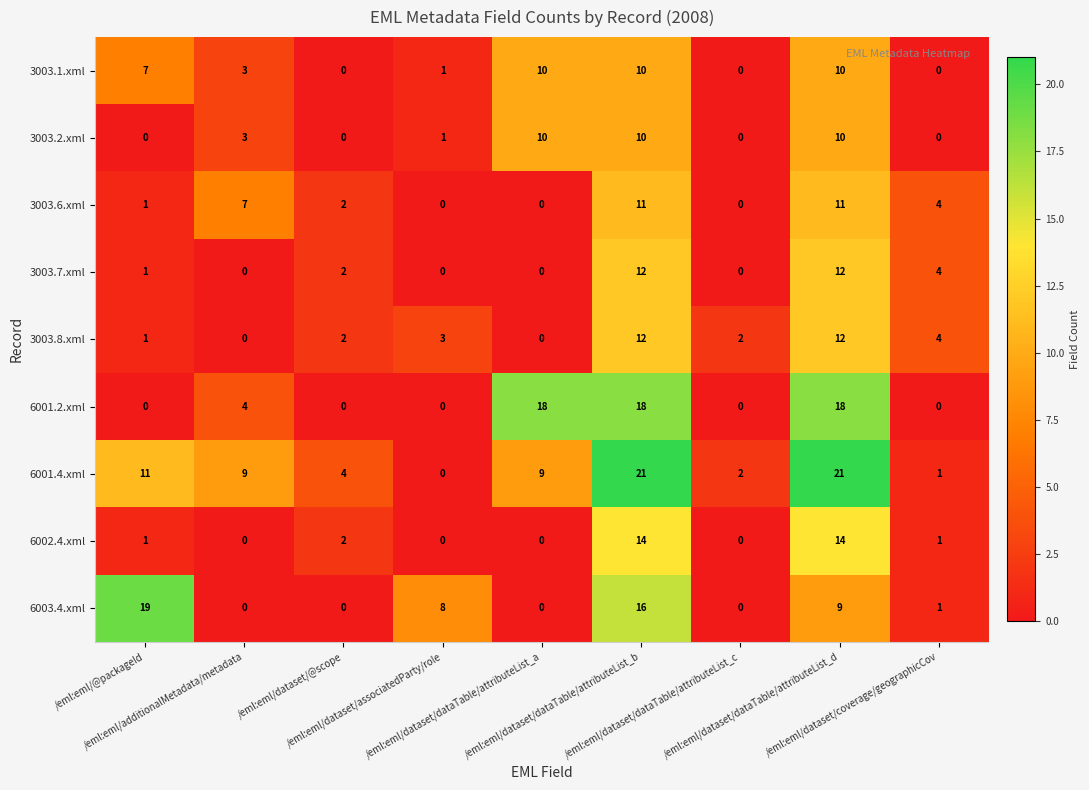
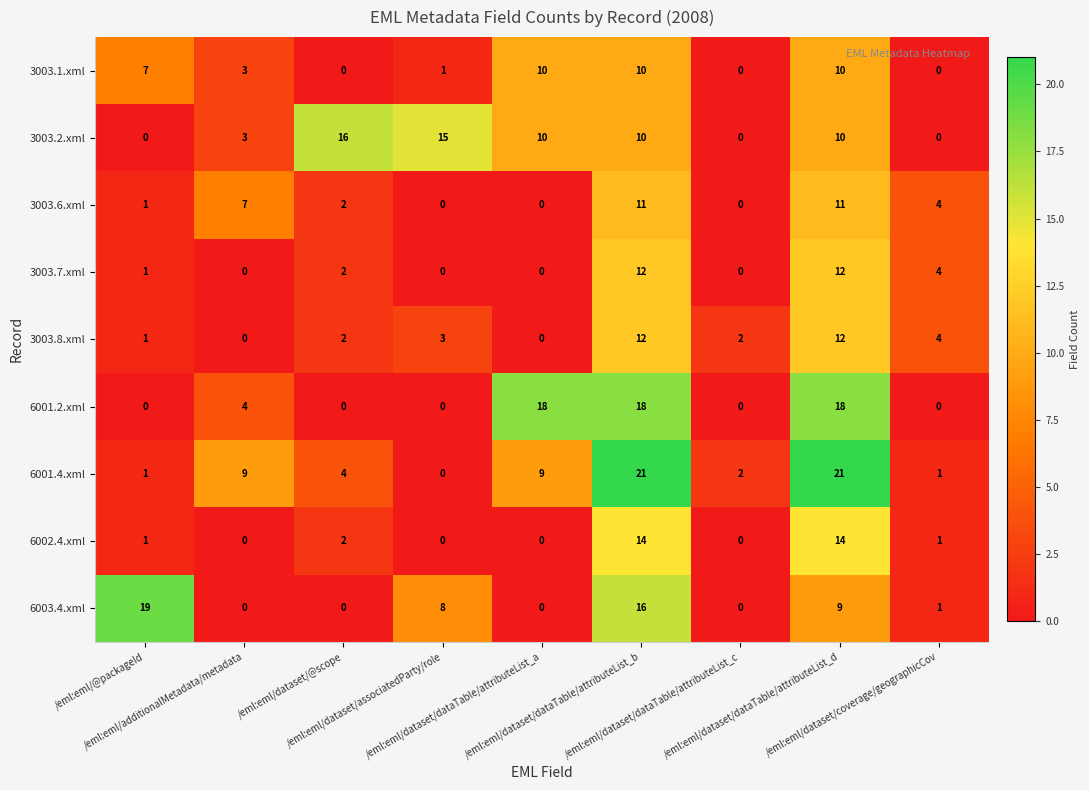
  {
    "3003.1.xml": {
      "/eml:eml/@packageId": 7,
      "/eml:eml/additionalMetadata/metadata": 3,
      "/eml:eml/dataset/@scope": 0,
      "/eml:eml/dataset/associatedParty/role": 1,
      "/eml:eml/dataset/dataTable/attributeList_a": 10,
      "/eml:eml/dataset/dataTable/attributeList_b": 10,
      "/eml:eml/dataset/dataTable/attributeList_c": 0,
      "/eml:eml/dataset/dataTable/attributeList_d": 10
    },
    "3003.2.xml": {
      "/eml:eml/@packageId": 0,
      "/eml:eml/additionalMetadata/metadata": 3,
-     "/eml:eml/dataset/@scope": 0,
-     "/eml:eml/dataset/associatedParty/role": 1,
+     "/eml:eml/dataset/@scope": 16,
+     "/eml:eml/dataset/associatedParty/role": 15,
      "/eml:eml/dataset/dataTable/attributeList_a": 10,
      "/eml:eml/dataset/dataTable/attributeList_b": 10,
      "/eml:eml/dataset/dataTable/attributeList_c": 0,
      "/eml:eml/dataset/dataTable/attributeList_d": 10,
      "/eml:eml/dataset/coverage/geographicCov": 0
    },
    "3003.6.xml": {
      "/eml:eml/@packageId": 1,
      "/eml:eml/additionalMetadata/metadata": 7,
      "/eml:eml/dataset/@scope": 2,
      "/eml:eml/dataset/associatedParty/role": 0,
      "/eml:eml/dataset/dataTable/attributeList_a": 0,
      "/eml:eml/dataset/dataTable/attributeList_b": 11,
      "/eml:eml/dataset/dataTable/attributeList_c": 0,
      "/eml:eml/dataset/dataTable/attributeList_d": 11,
      "/eml:eml/dataset/coverage/geographicCov": 4
    },
    "3003.7.xml": {
      "/eml:eml/@packageId": 1,
      "/eml:eml/additionalMetadata/metadata": 0,
      "/eml:eml/dataset/@scope": 2,
      "/eml:eml/dataset/associatedParty/role": 0,
      "/eml:eml/dataset/dataTable/attributeList_a": 0,
      "/eml:eml/dataset/dataTable/attributeList_b": 12,
      "/eml:eml/dataset/dataTable/attributeList_c": 0,
      "/eml:eml/dataset/dataTable/attributeList_d": 12,
      "/eml:eml/dataset/coverage/geographicCov": 4
    },
    "3003.8.xml": {
      "/eml:eml/@packageId": 1,
      "/eml:eml/additionalMetadata/metadata": 0,
      "/eml:eml/dataset/@scope": 2,
      "/eml:eml/dataset/associatedParty/role": 3,
      "/eml:eml/dataset/dataTable/attributeList_a": 0,
      "/eml:eml/dataset/dataTable/attributeList_b": 12,
      "/eml:eml/dataset/dataTable/attributeList_c": 2,
      "/eml:eml/dataset/dataTable/attributeList_d": 12,
      "/eml:eml/dataset/coverage/geographicCov": 4
    },
    "6001.2.xml": {
      "/eml:eml/@packageId": 0,
      "/eml:eml/additionalMetadata/metadata": 4,
      "/eml:eml/dataset/@scope": 0,
      "/eml:eml/dataset/associatedParty/role": 0,
      "/eml:eml/dataset/dataTable/attributeList_a": 18,
      "/eml:eml/dataset/dataTable/attributeList_b": 18,
      "/eml:eml/dataset/dataTable/attributeList_c": 0,
      "/eml:eml/dataset/dataTable/attributeList_d": 18,
      "/eml:eml/dataset/coverage/geographicCov": 0
    },
    "6001.4.xml": {
-     "/eml:eml/@packageId": 11,
+     "/eml:eml/@packageId": 1,
      "/eml:eml/additionalMetadata/metadata": 9,
      "/eml:eml/dataset/@scope": 4,
      "/eml:eml/dataset/associatedParty/role": 0,
      "/eml:eml/dataset/dataTable/attributeList_a": 9,
      "/eml:eml/dataset/dataTable/attributeList_b": 21,
      "/eml:eml/dataset/dataTable/attributeList_c": 2,
      "/eml:eml/dataset/dataTable/attributeList_d": 21,
      "/eml:eml/dataset/coverage/geographicCov": 1
    },
    "6002.4.xml": {
      "/eml:eml/@packageId": 1,
      "/eml:eml/additionalMetadata/metadata": 0,
      "/eml:eml/dataset/@scope": 2,
      "/eml:eml/dataset/associatedParty/role": 0,
      "/eml:eml/dataset/dataTable/attributeList_a": 0,
      "/eml:eml/dataset/dataTable/attributeList_b": 14,
      "/eml:eml/dataset/dataTable/attributeList_c": 0,
      "/eml:eml/dataset/dataTable/attributeList_d": 14,
      "/eml:eml/dataset/coverage/geographicCov": 1
    },
    "6003.4.xml": {
      "/eml:eml/@packageId": 19,
      "/eml:eml/additionalMetadata/metadata": 0,
      "/eml:eml/dataset/@scope": 0,
      "/eml:eml/dataset/associatedParty/role": 8,
      "/eml:eml/dataset/dataTable/attributeList_a": 0,
      "/eml:eml/dataset/dataTable/attributeList_b": 16,
      "/eml:eml/dataset/dataTable/attributeList_c": 0,
      "/eml:eml/dataset/dataTable/attributeList_d": 9,
      "/eml:eml/dataset/coverage/geographicCov": 1
    }
  }
